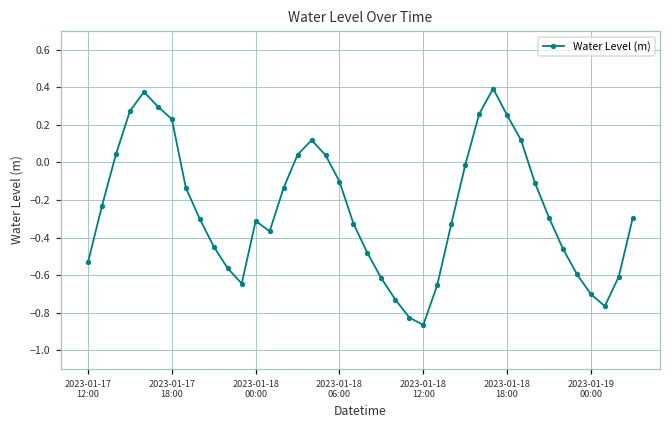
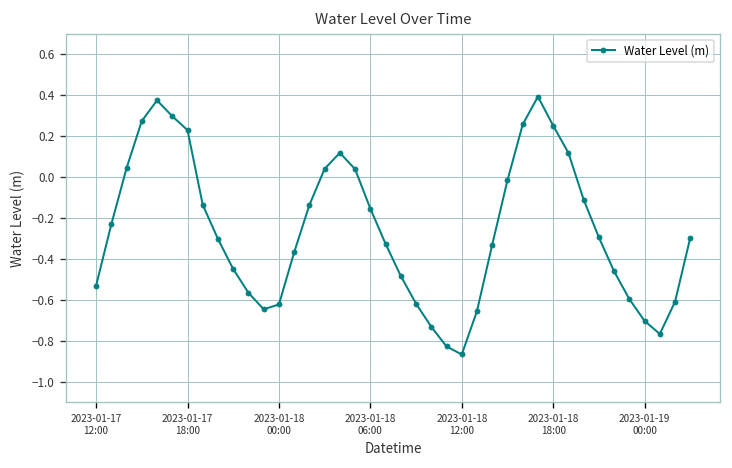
  {
    "2023-01-17 12:00": -0.53,
    "2023-01-17 18:00": 0.23,
-   "2023-01-18 00:00": -0.31,
-   "2023-01-18 06:00": -0.10,
+   "2023-01-18 00:00": -0.62,
+   "2023-01-18 06:00": -0.15,
    "2023-01-18 12:00": -0.87,
    "2023-01-18 18:00": 0.25,
    "2023-01-19 00:00": -0.70
  }
